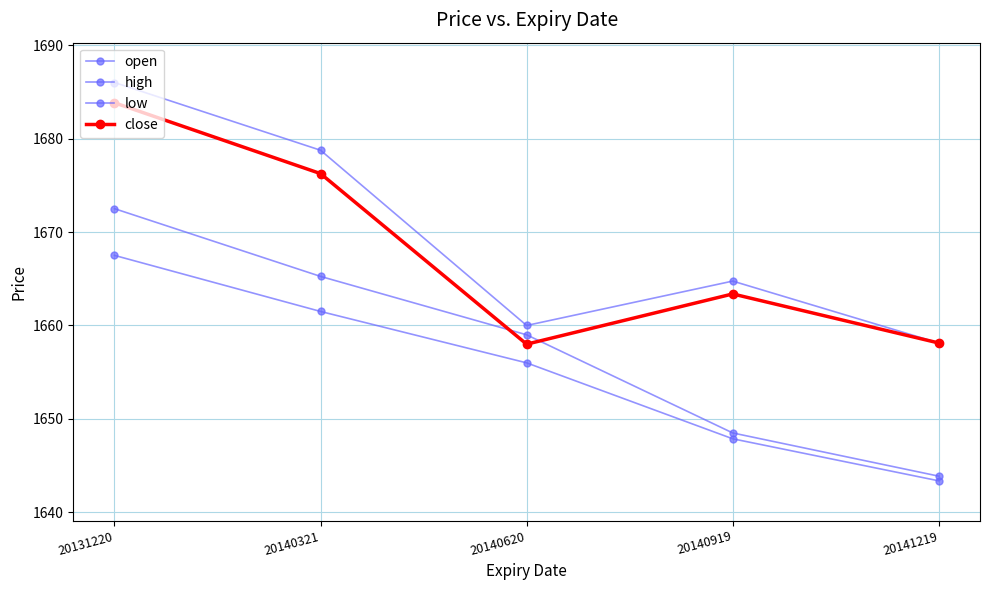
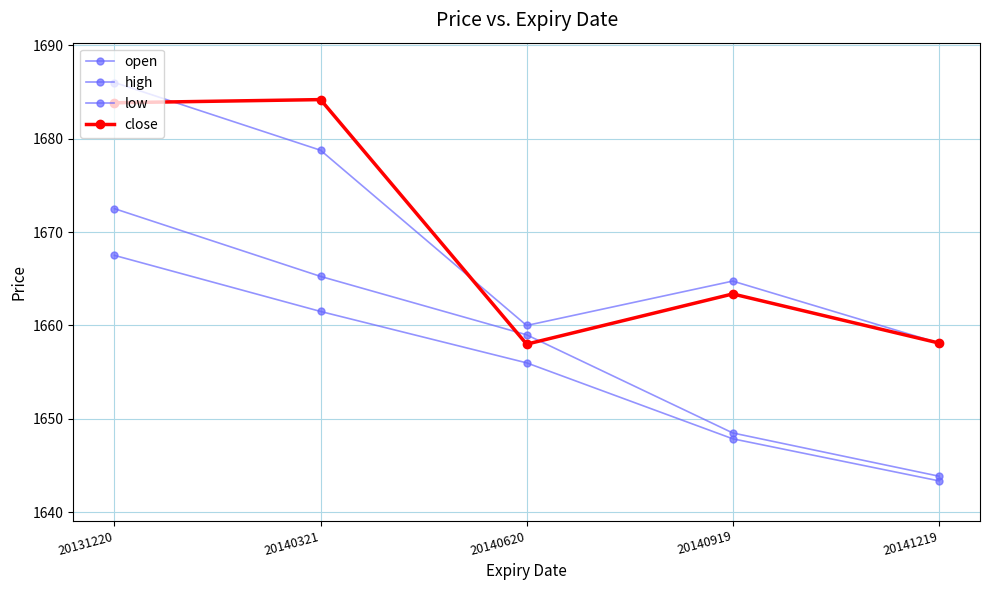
  {
    "close": {
-     "20140321": 1676,
+     "20140321": 1684,
      "20140620": 1658,
      "20140919": 1663
    }
  }
